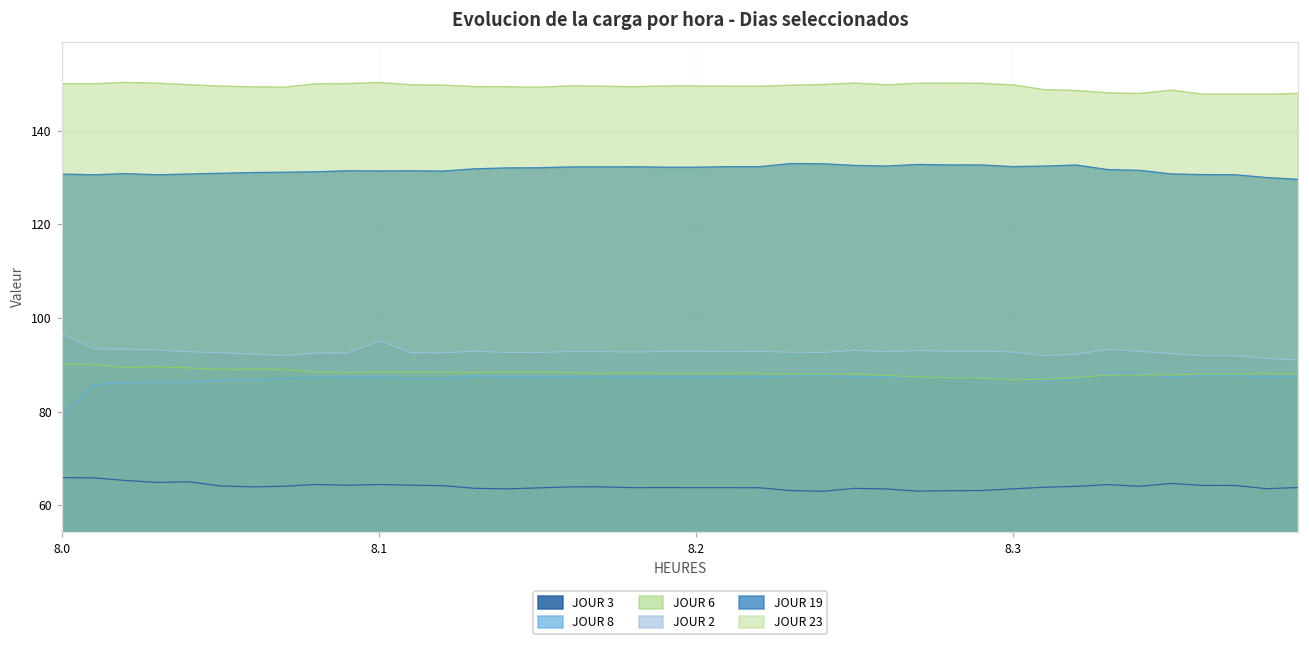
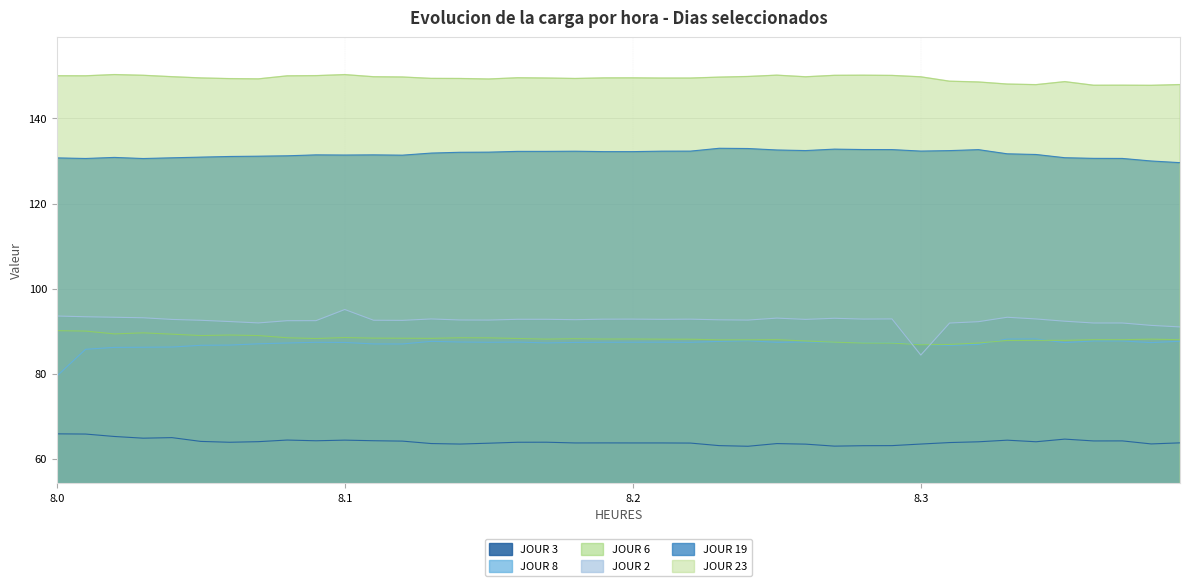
  {
    "JOUR 8": {
      "8.0": 79,
      "8.1": 87,
      "8.2": 87
    },
    "JOUR 2": {
-     "8.0": 96,
+     "8.0": 94,
      "8.1": 95,
      "8.2": 93,
-     "8.3": 93
+     "8.3": 84
    }
  }
